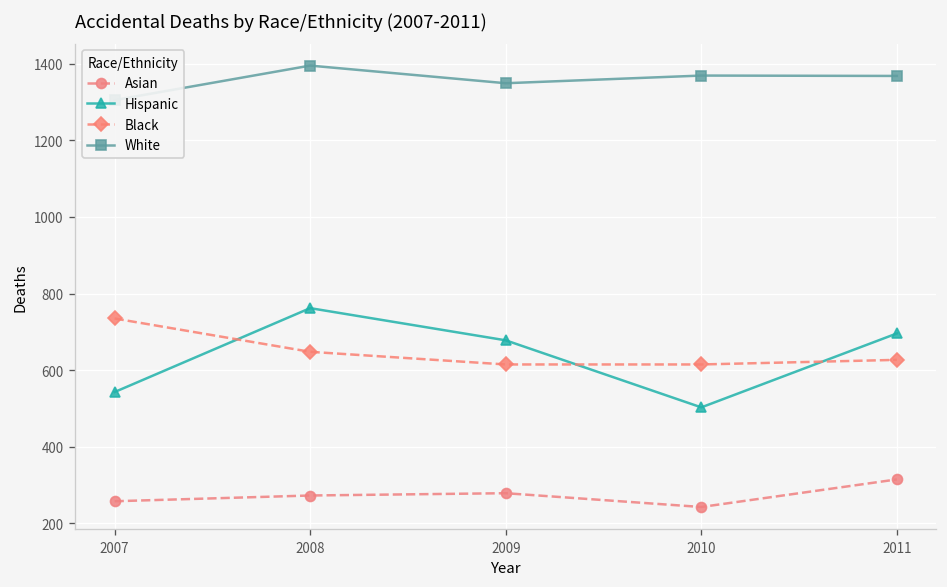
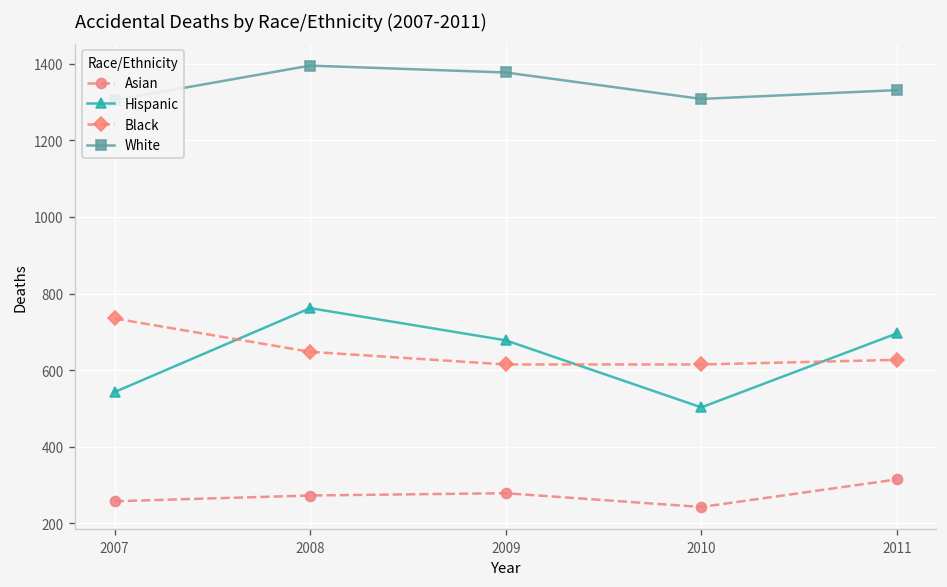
  {
    "Hispanic": {
      "2007": 540,
      "2008": 760,
      "2009": 680,
      "2010": 500,
      "2011": 700
    },
    "White": {
      "2008": 1400,
-     "2009": 1350,
-     "2010": 1370,
-     "2011": 1370
+     "2009": 1380,
+     "2010": 1310,
+     "2011": 1330
    }
  }
